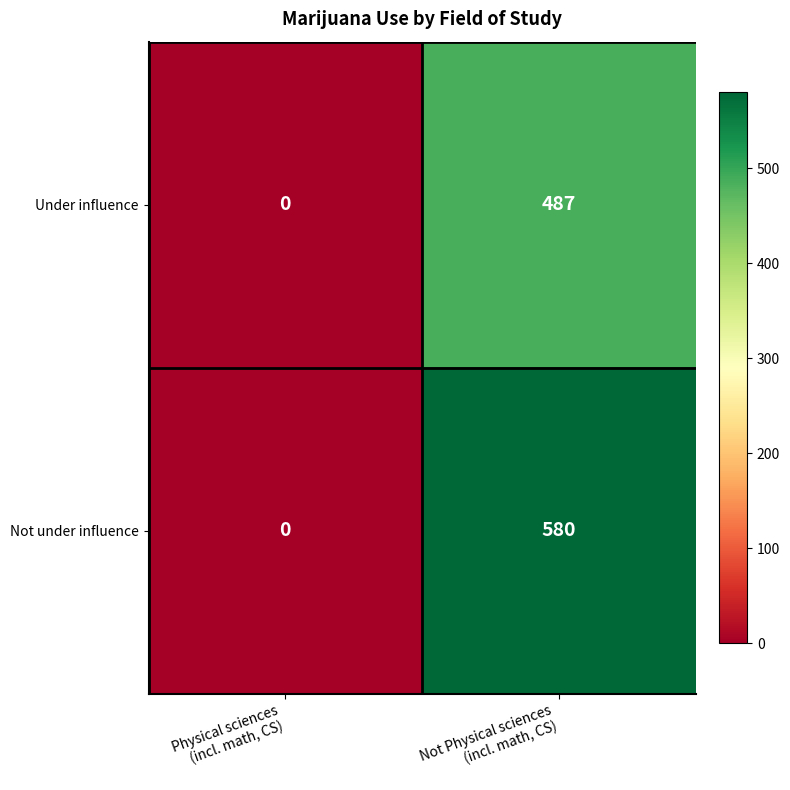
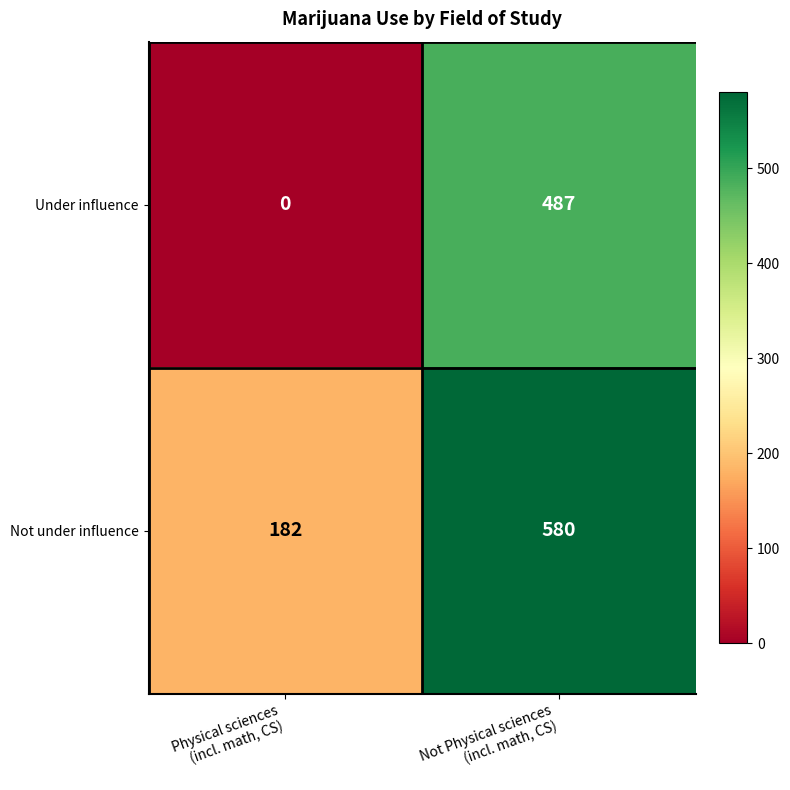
  {
    "Under influence": {
      "Physical sciences (incl. math, CS)": 0,
      "Not Physical sciences (incl. math, CS)": 487
    },
    "Not under influence": {
-     "Physical sciences (incl. math, CS)": 0,
+     "Physical sciences (incl. math, CS)": 182,
      "Not Physical sciences (incl. math, CS)": 580
    }
  }
